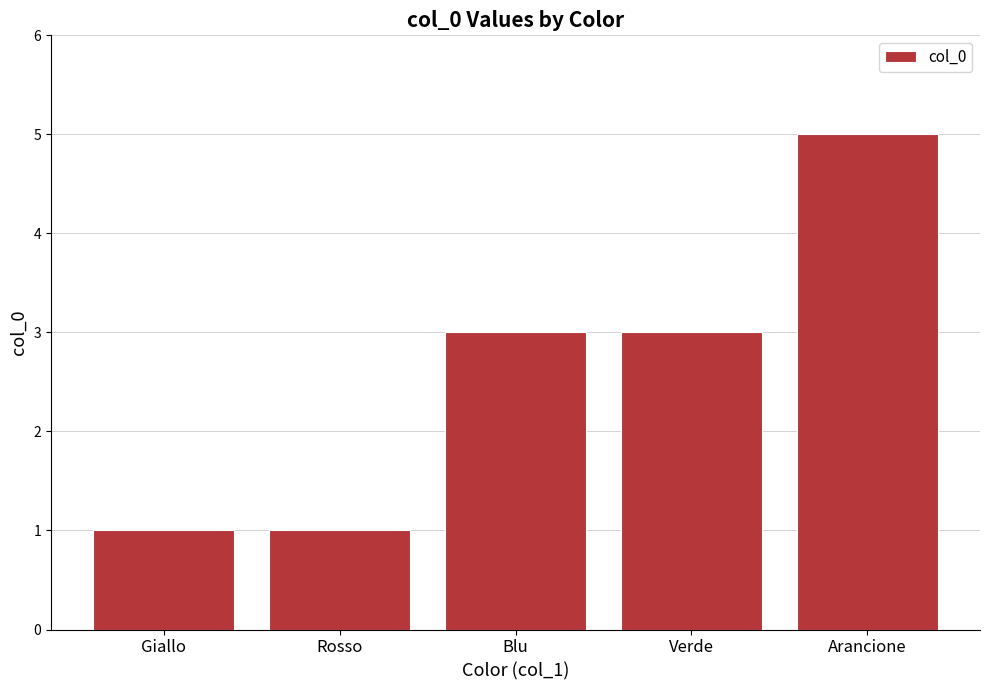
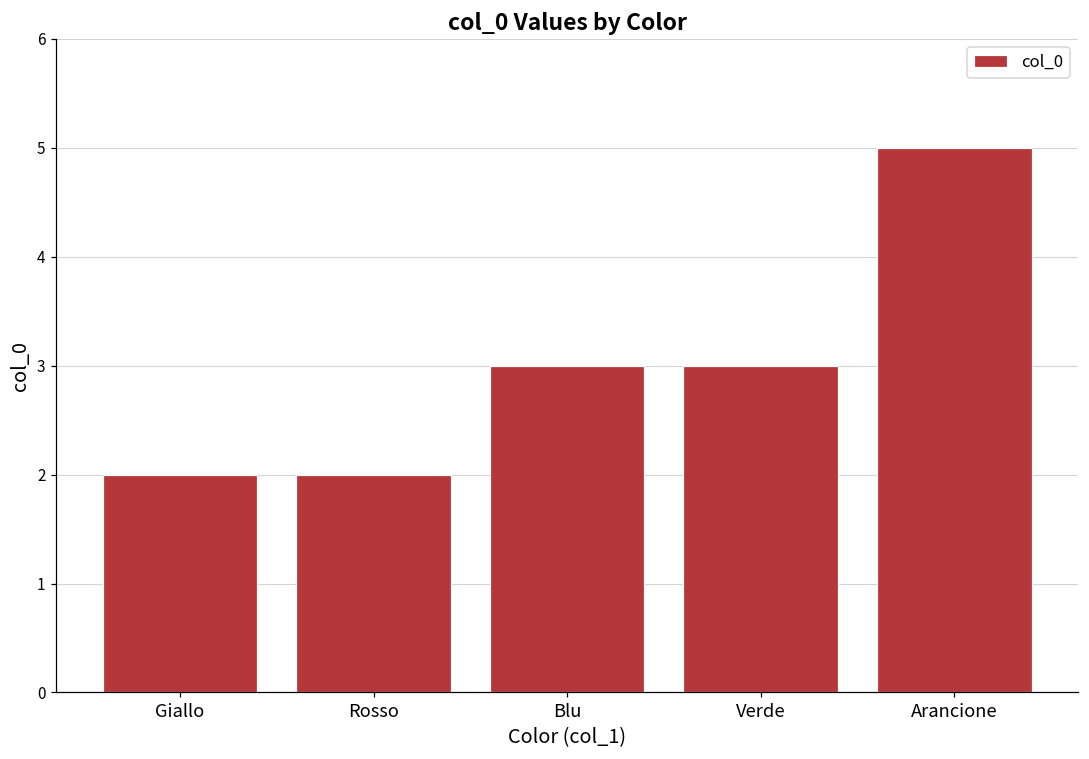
  {
-   "Giallo": 1,
-   "Rosso": 1,
+   "Giallo": 2,
+   "Rosso": 2,
    "Blu": 3,
    "Verde": 3,
    "Arancione": 5
  }
